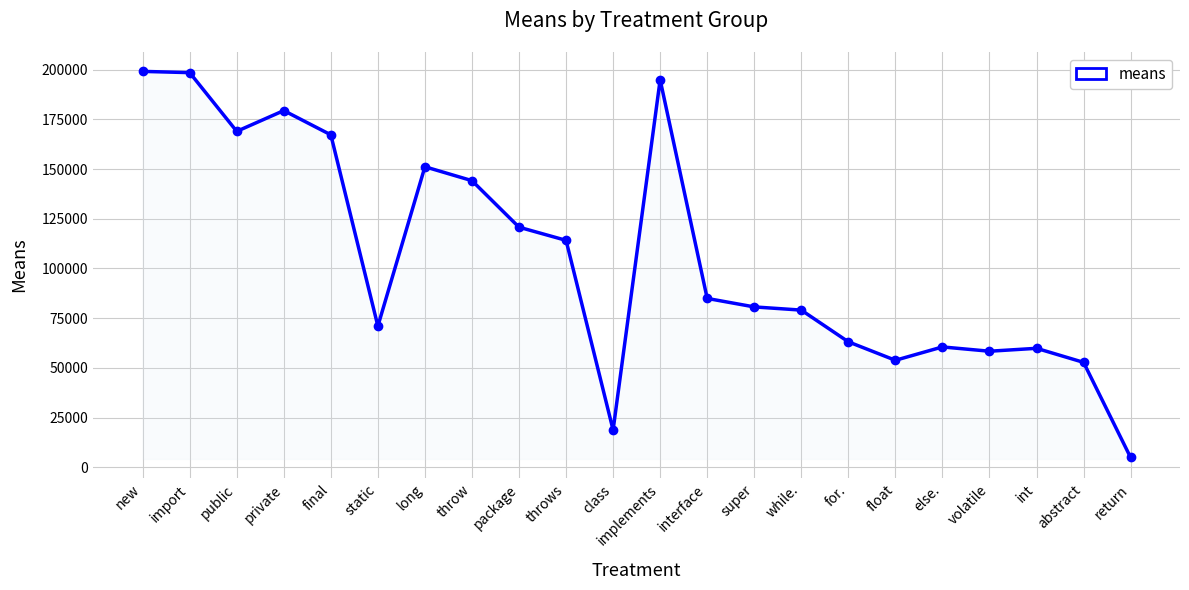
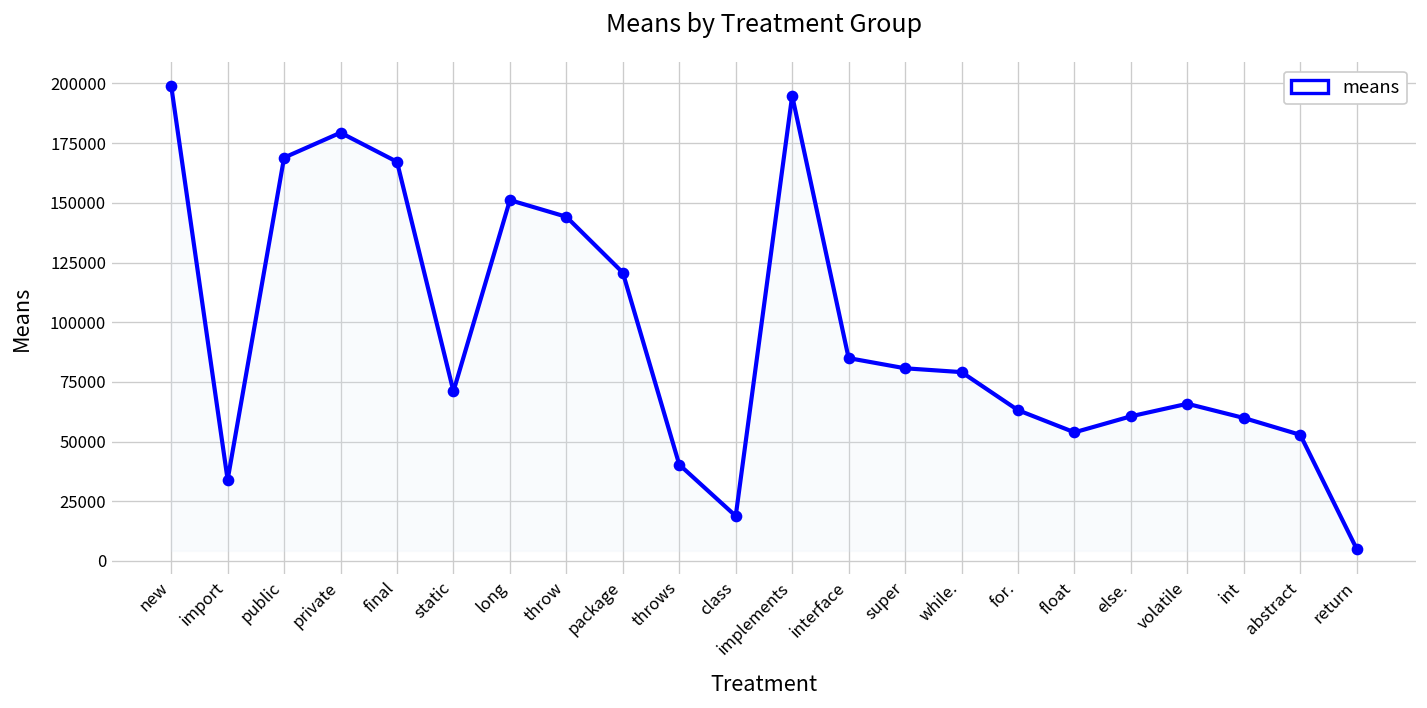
  {
    "new": 199000,
-   "import": 198000,
+   "import": 34000,
    "public": 169000,
    "private": 179000,
    "final": 167000,
    "static": 71000,
    "long": 151000,
    "throw": 144000,
    "package": 121000,
-   "throws": 114000,
+   "throws": 40000,
    "class": 19000,
    "implements": 195000,
    "interface": 85000,
    "super": 81000,
    "while.": 79000,
    "for.": 63000,
    "float": 54000,
    "else.": 61000,
-   "volatile": 58000,
+   "volatile": 66000,
    "int": 60000,
    "abstract": 53000,
    "return": 5000
  }
